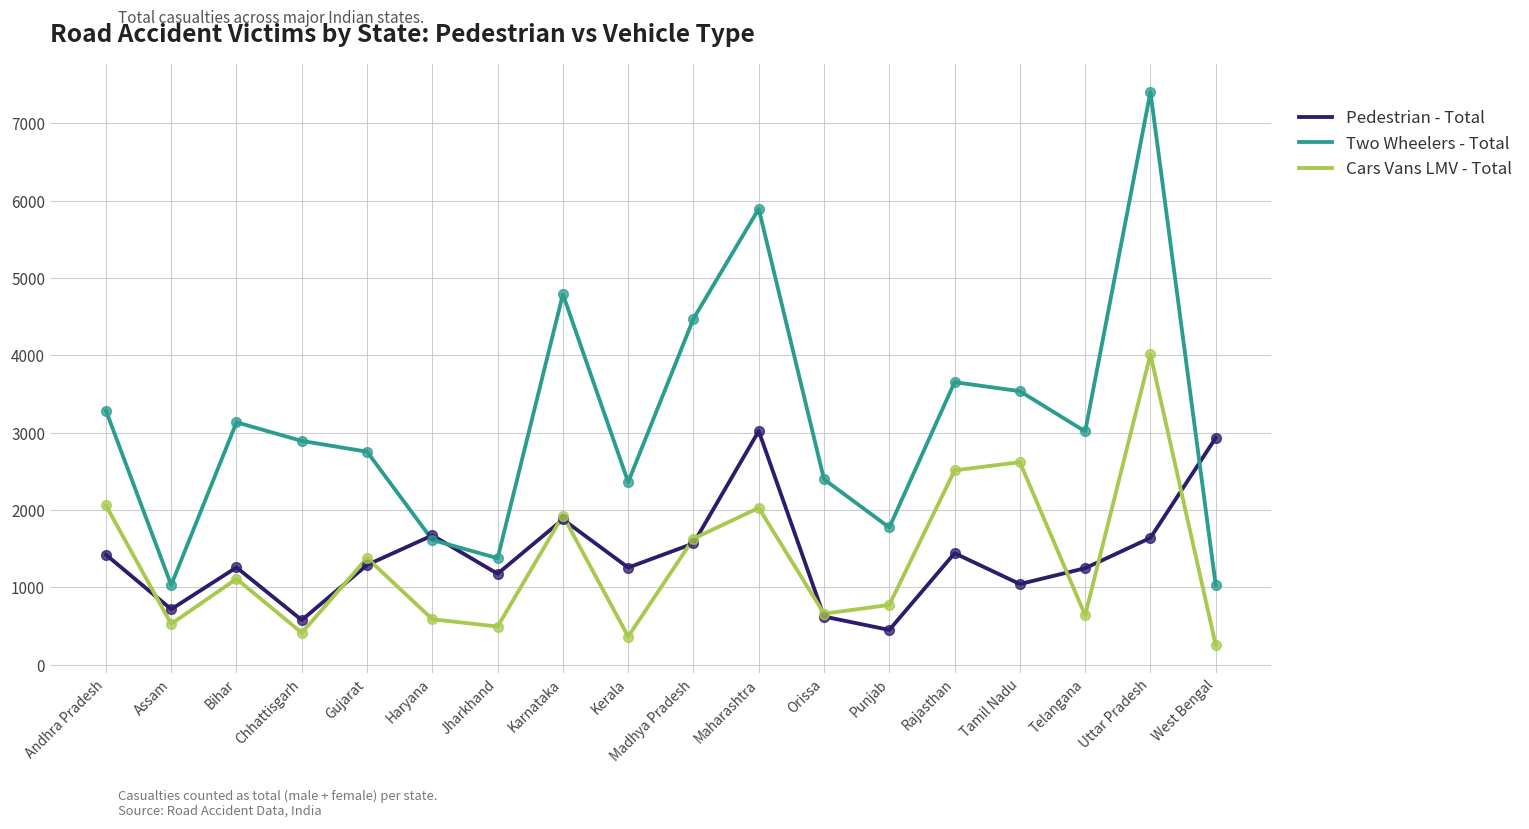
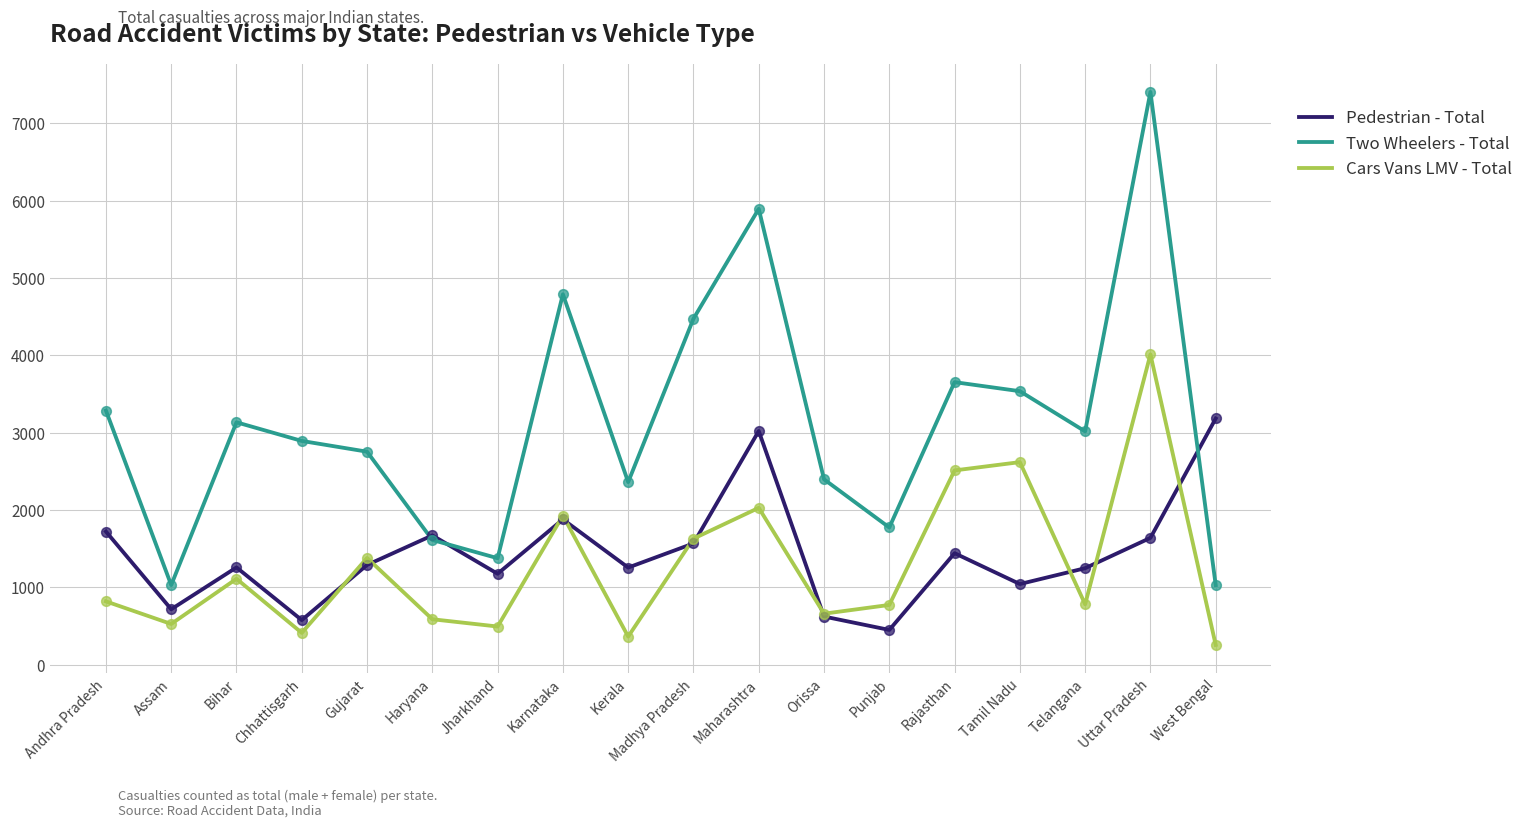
  {
    "Pedestrian - Total": {
-     "Andhra Pradesh": 1400,
+     "Andhra Pradesh": 1700,
      "Assam": 700,
      "Bihar": 1300,
      "Chhattisgarh": 600,
      "Gujarat": 1300,
      "Haryana": 1700,
      "Jharkhand": 1200,
      "Karnataka": 1900,
      "Kerala": 1300,
      "Madhya Pradesh": 1600,
      "Maharashtra": 3000,
      "Orissa": 600,
      "Punjab": 500,
      "Rajasthan": 1400,
      "Tamil Nadu": 1000,
      "Telangana": 1200,
      "Uttar Pradesh": 1600,
-     "West Bengal": 2900
+     "West Bengal": 3200
    },
    "Two Wheelers - Total": {
      "Andhra Pradesh": 3300,
      "Assam": 1000,
      "Bihar": 3100,
      "Chhattisgarh": 2900,
      "Gujarat": 2800,
      "Haryana": 1600,
      "Jharkhand": 1400,
      "Karnataka": 4800,
      "Kerala": 2400,
      "Madhya Pradesh": 4500,
      "Maharashtra": 5900,
      "Orissa": 2400,
      "Punjab": 1800,
      "Rajasthan": 3700,
      "Tamil Nadu": 3500,
      "Telangana": 3000,
      "Uttar Pradesh": 7400,
      "West Bengal": 1000
    },
    "Cars Vans LMV - Total": {
-     "Andhra Pradesh": 2100,
+     "Andhra Pradesh": 800,
      "Assam": 500,
      "Bihar": 1100,
      "Chhattisgarh": 400,
      "Gujarat": 1400,
      "Haryana": 600,
      "Jharkhand": 500,
      "Karnataka": 1900,
      "Kerala": 400,
      "Madhya Pradesh": 1600,
      "Maharashtra": 2000,
      "Orissa": 700,
      "Punjab": 800,
      "Rajasthan": 2500,
      "Tamil Nadu": 2600,
-     "Telangana": 600,
+     "Telangana": 800,
      "Uttar Pradesh": 4000,
      "West Bengal": 300
    }
  }
